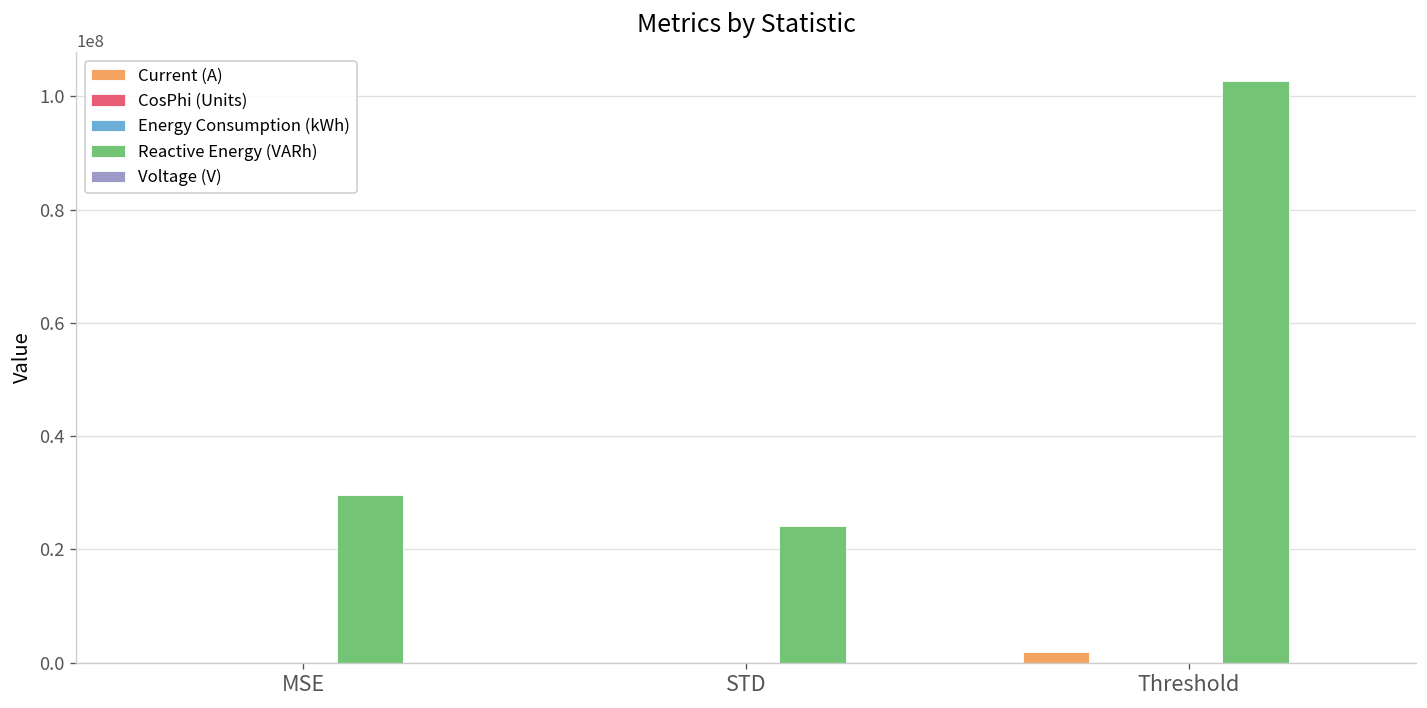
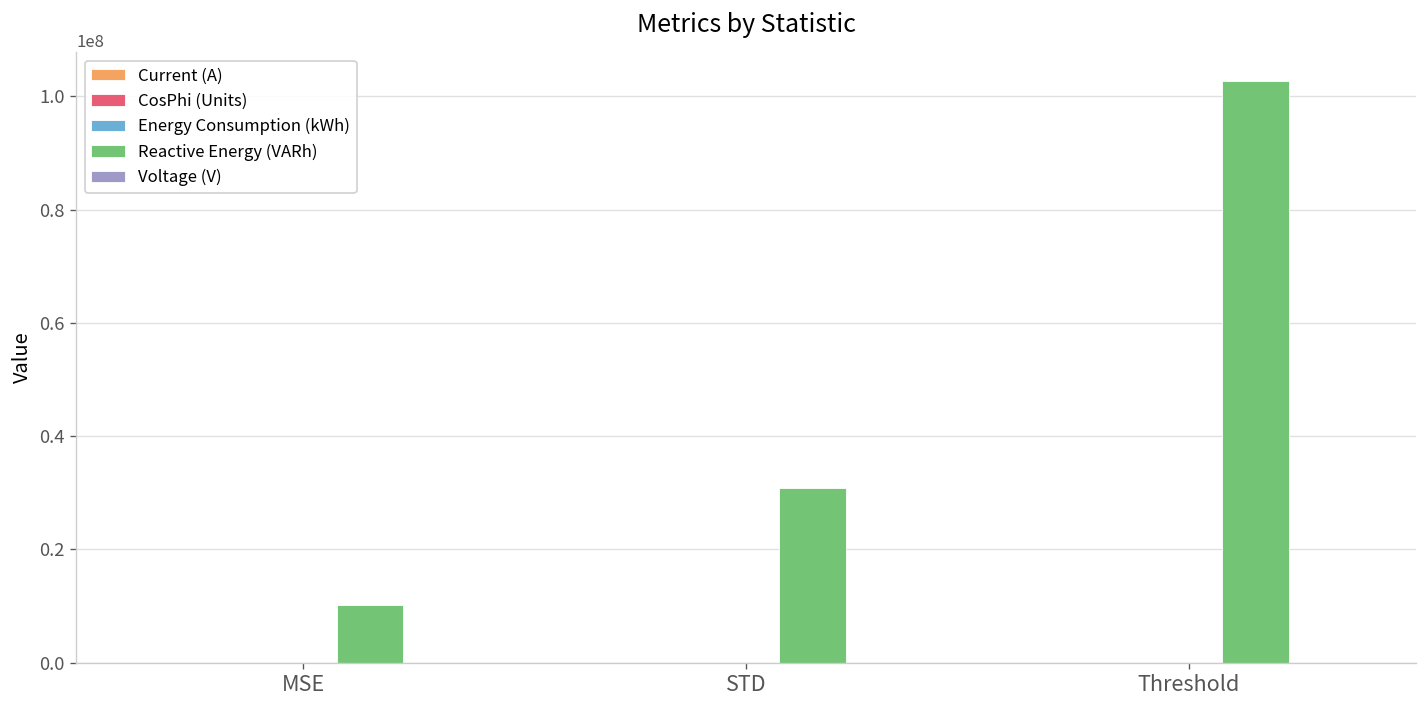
  {
    "Current (A)": {
-     "Threshold": 2000000
+     "Threshold": 0
    },
    "Reactive Energy (VARh)": {
-     "MSE": 30000000,
-     "STD": 24000000,
+     "MSE": 10000000,
+     "STD": 31000000,
      "Threshold": 103000000
    }
  }
